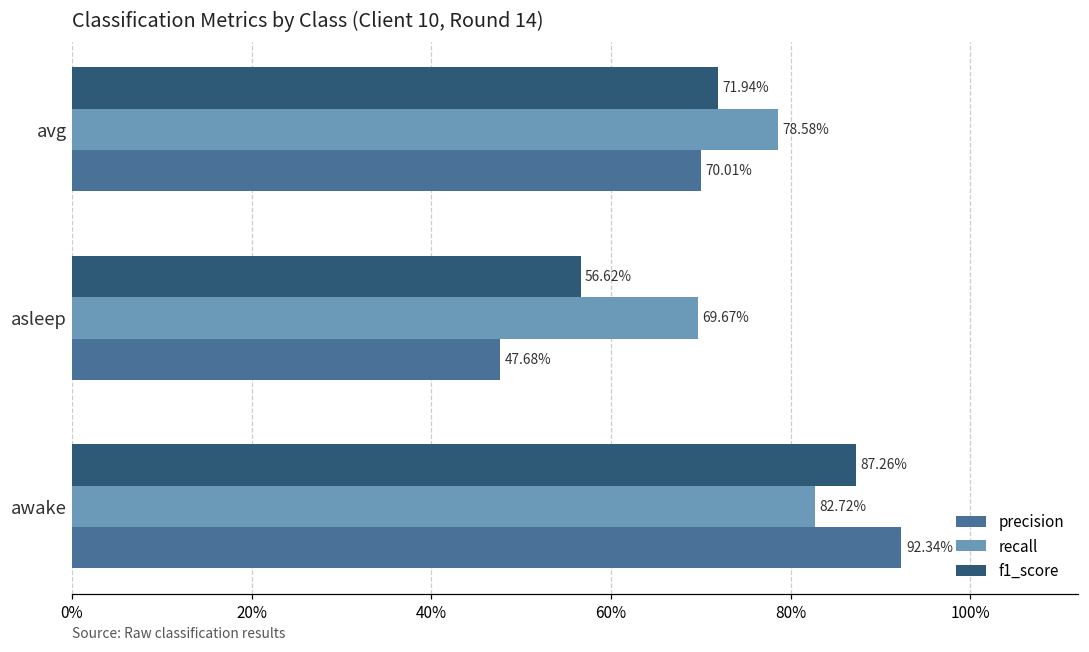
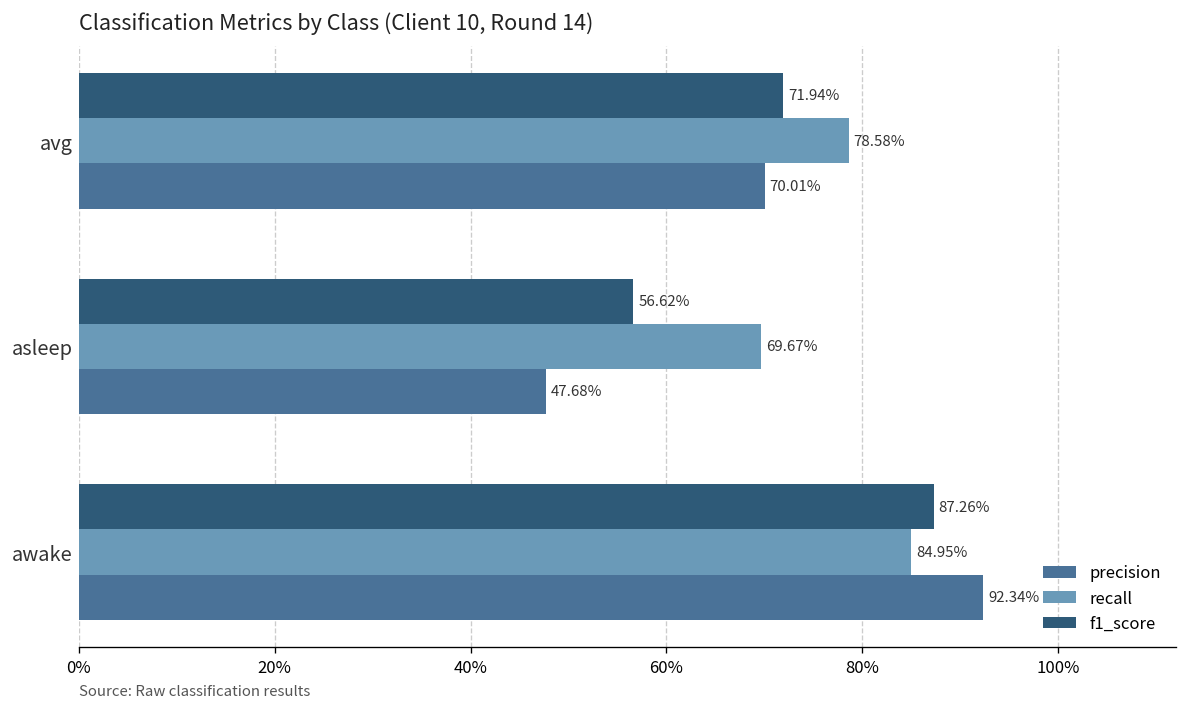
  {
    "recall": {
      "avg": "78.58%",
      "asleep": "69.67%",
-     "awake": "82.72%"
+     "awake": "84.95%"
    }
  }
